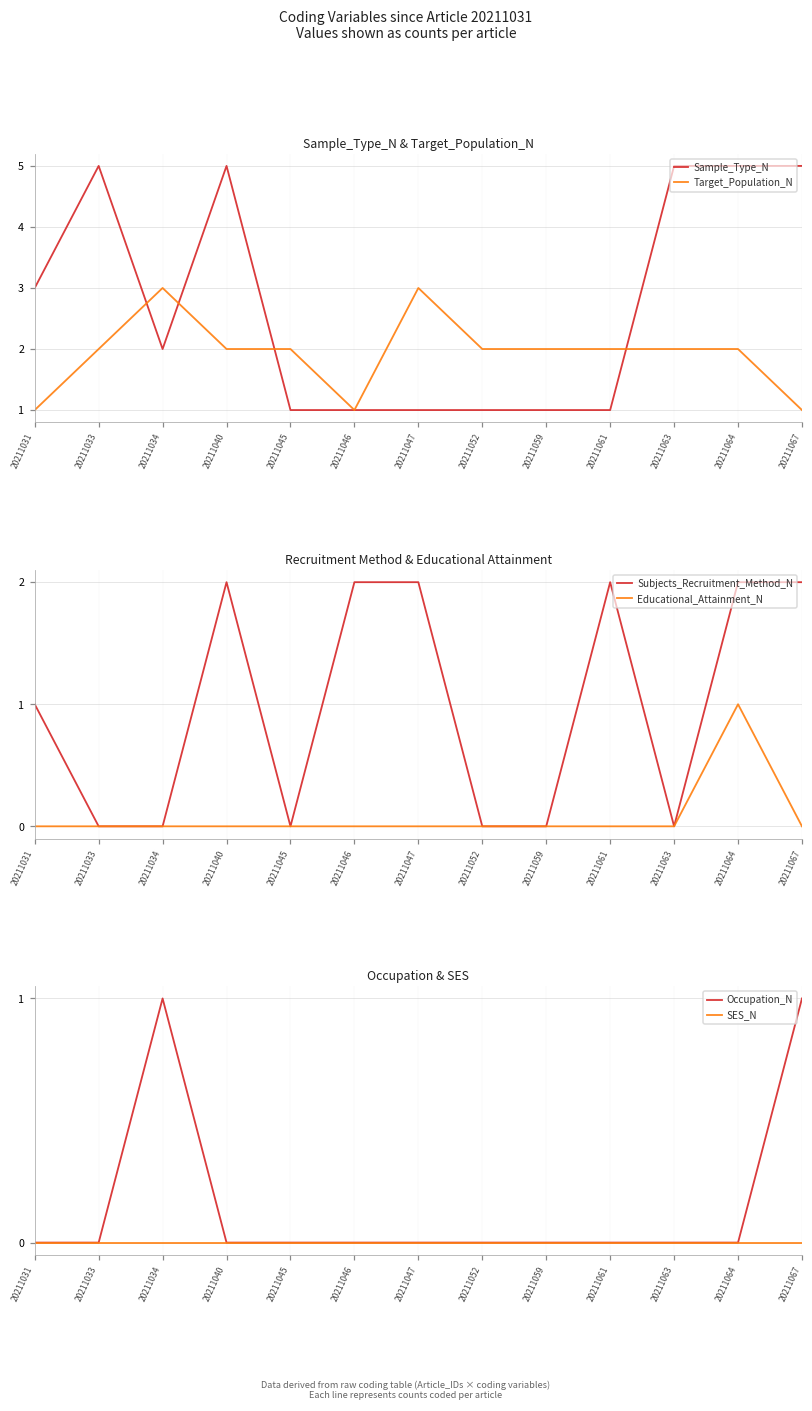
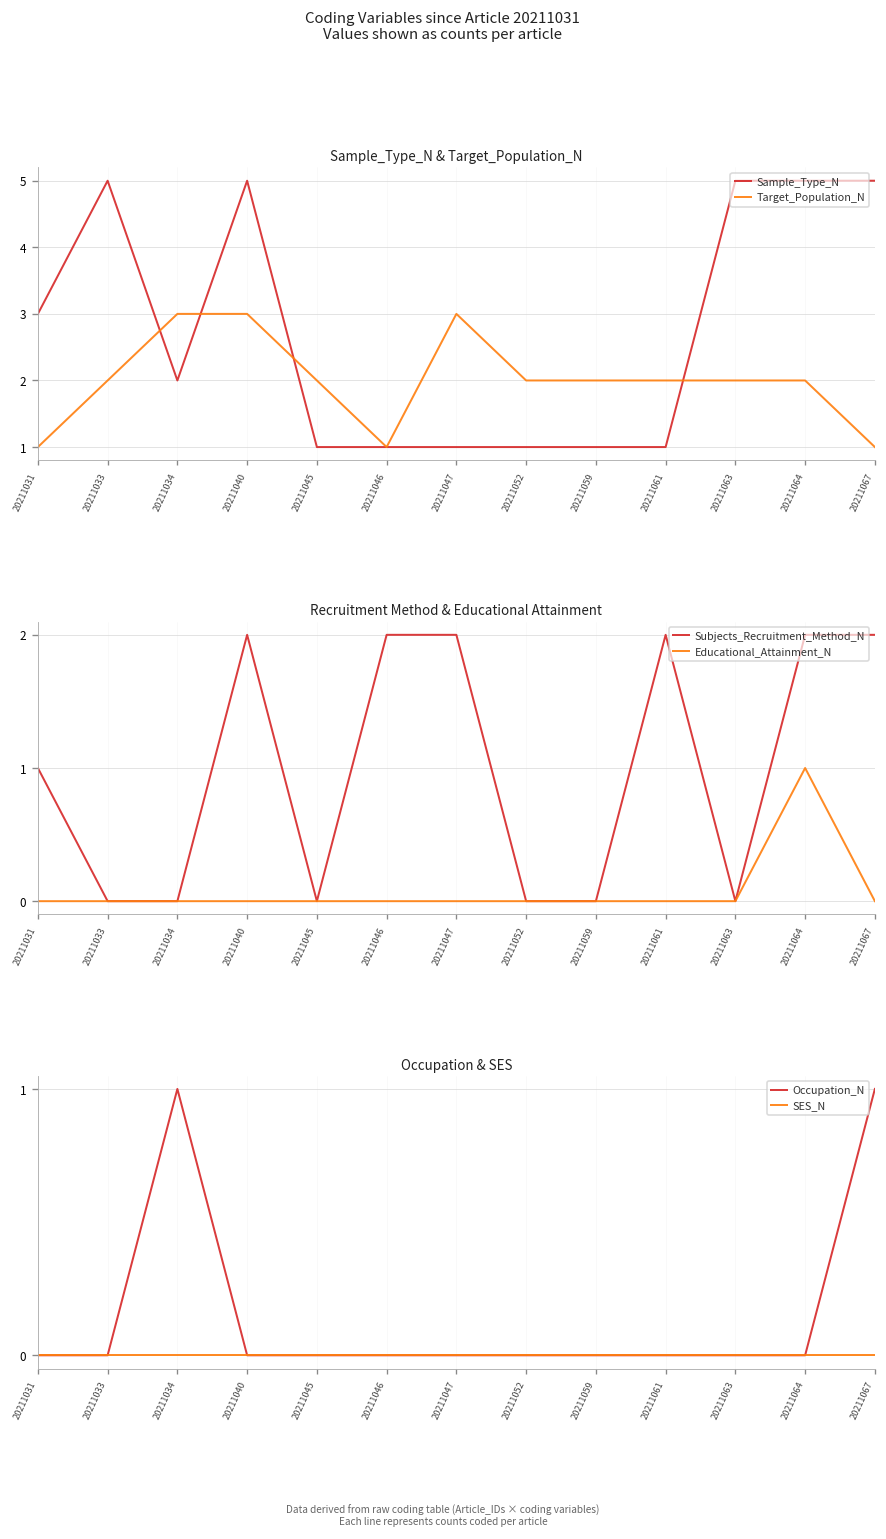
  {
    "Sample_Type_N & Target_Population_N": {
      "Sample_Type_N": {
        "20211031": 3,
        "20211033": 5,
        "20211034": 2,
        "20211040": 5,
        "20211045": 1,
        "20211047": 1,
        "20211052": 1,
        "20211059": 1,
        "20211061": 1,
        "20211067": 5
      },
      "Target_Population_N": {
        "20211031": 1,
        "20211033": 2,
        "20211034": 3,
-       "20211040": 2,
+       "20211040": 3,
        "20211045": 2,
        "20211047": 3,
        "20211052": 2,
        "20211059": 2,
        "20211061": 2,
        "20211063": 2,
        "20211064": 2,
        "20211067": 1
      }
    },
    "Recruitment Method & Educational Attainment": {
      "Subjects_Recruitment_Method_N": {
        "20211031": 1.00,
        "20211040": 2.00,
        "20211046": 2.00,
        "20211047": 2.00,
        "20211061": 2.00,
        "20211067": 2.00
      },
      "Educational_Attainment_N": {
        "20211031": 0.00,
        "20211040": 0.00,
        "20211046": 0.00,
        "20211047": 0.00,
        "20211061": 0.00,
        "20211064": 1.00,
        "20211067": 0.00
      }
    },
    "Occupation & SES": {
      "Occupation_N": {
        "20211034": 1.00,
        "20211067": 1.00
      },
      "SES_N": {
        "20211034": 0.00,
        "20211067": 0.00
      }
    }
  }
